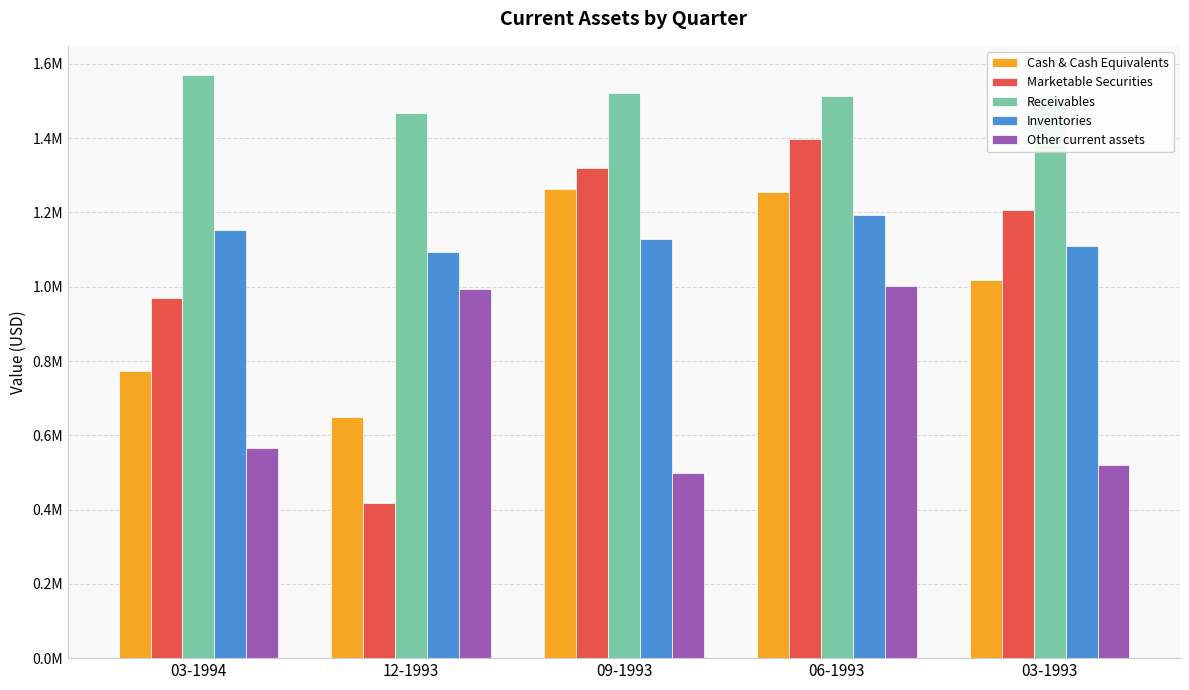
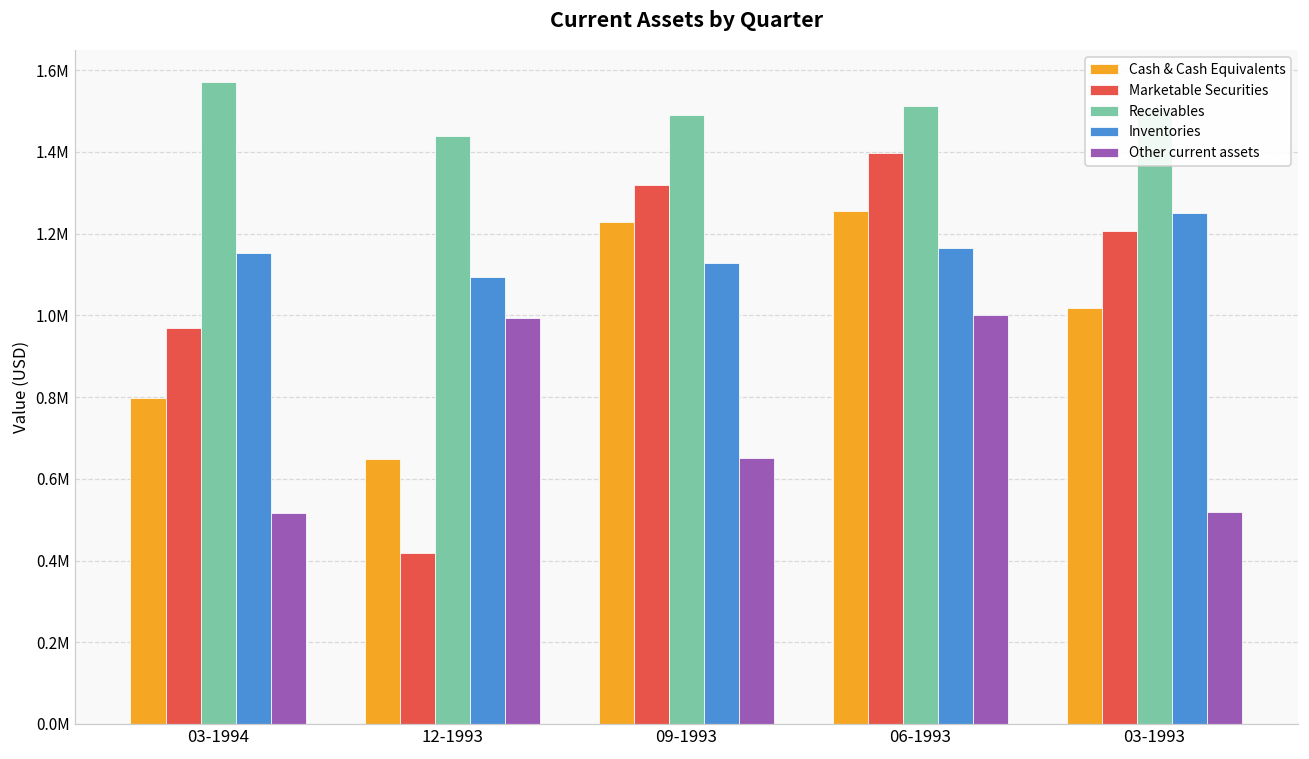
  {
    "Cash & Cash Equivalents": {
-     "03-1994": 770000,
+     "03-1994": 800000,
      "12-1993": 650000,
-     "09-1993": 1260000,
+     "09-1993": 1230000,
      "06-1993": 1250000,
      "03-1993": 1020000
    },
    "Marketable Securities": {
      "03-1994": 970000,
      "12-1993": 420000,
      "09-1993": 1320000,
      "06-1993": 1400000,
      "03-1993": 1210000
    },
    "Receivables": {
      "03-1994": 1570000,
-     "12-1993": 1470000,
-     "09-1993": 1520000,
+     "12-1993": 1440000,
+     "09-1993": 1490000,
      "06-1993": 1510000
    },
    "Inventories": {
      "03-1994": 1150000,
      "12-1993": 1090000,
      "09-1993": 1130000,
-     "06-1993": 1190000,
-     "03-1993": 1110000
+     "06-1993": 1160000,
+     "03-1993": 1250000
    },
    "Other current assets": {
-     "03-1994": 570000,
+     "03-1994": 520000,
      "12-1993": 990000,
-     "09-1993": 500000,
+     "09-1993": 650000,
      "06-1993": 1000000,
      "03-1993": 520000
    }
  }
